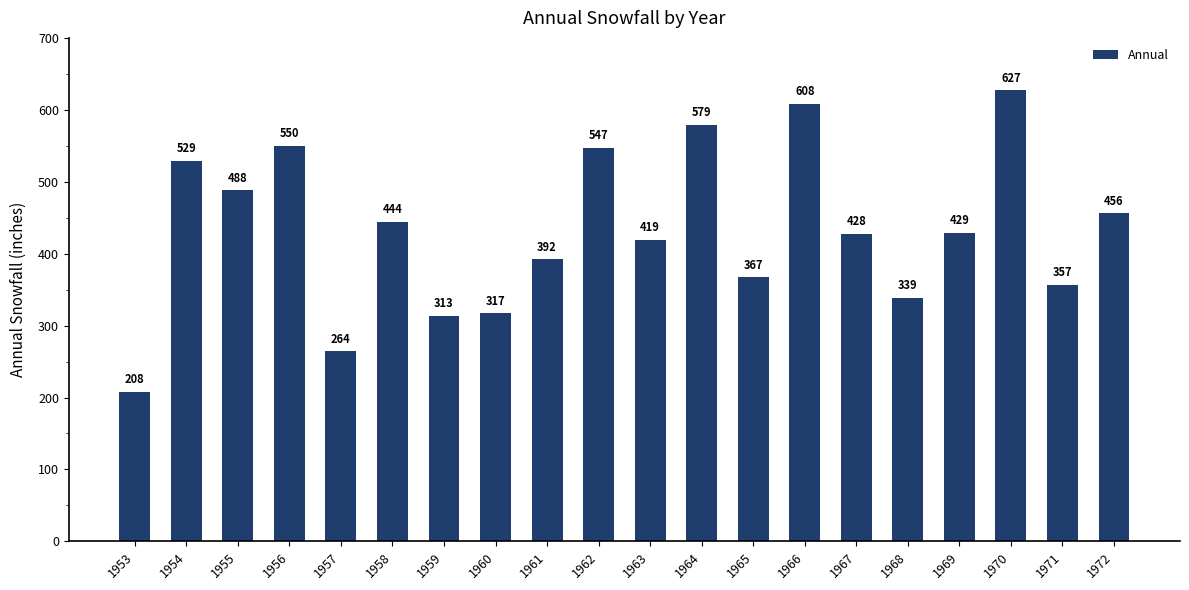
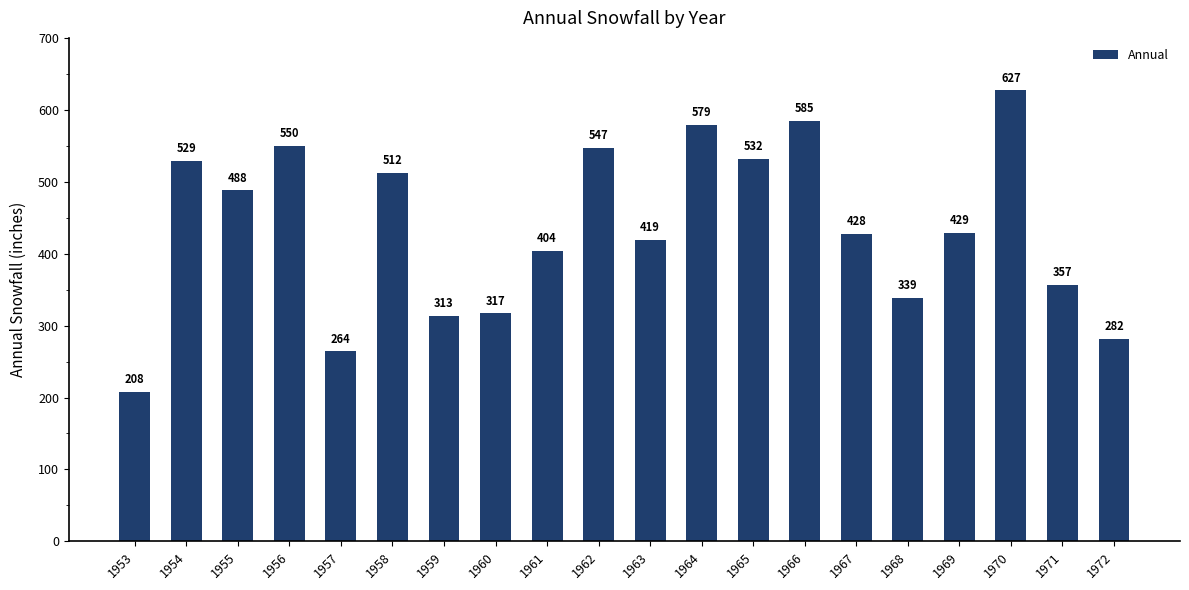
  {
    "1953": 208,
    "1954": 529,
    "1955": 488,
    "1956": 550,
    "1957": 264,
-   "1958": 444,
+   "1958": 512,
    "1959": 313,
    "1960": 317,
-   "1961": 392,
+   "1961": 404,
    "1962": 547,
    "1963": 419,
    "1964": 579,
-   "1965": 367,
-   "1966": 608,
+   "1965": 532,
+   "1966": 585,
    "1967": 428,
    "1968": 339,
    "1969": 429,
    "1970": 627,
    "1971": 357,
-   "1972": 456
+   "1972": 282
  }
